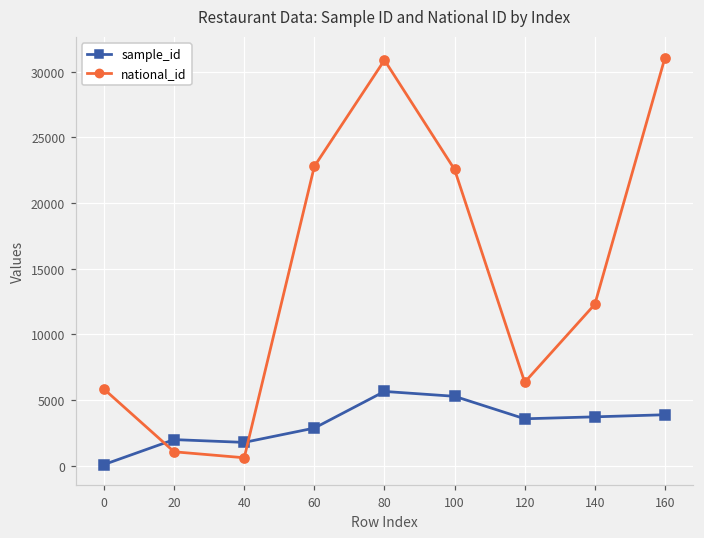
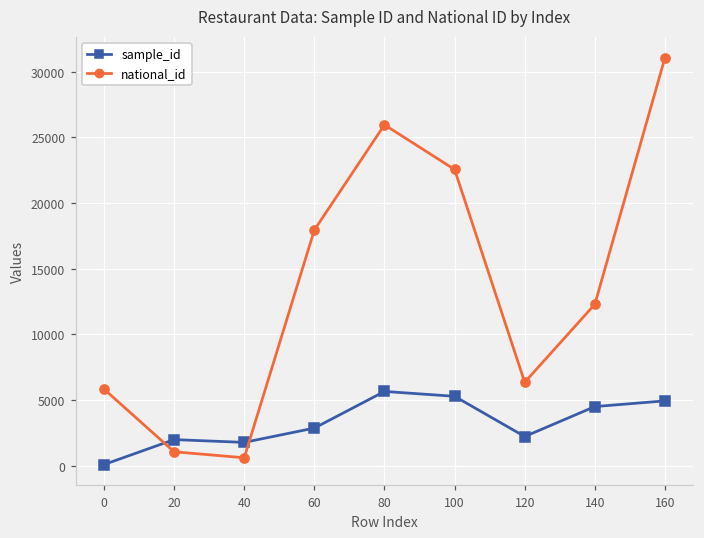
  {
    "sample_id": {
      "0": 100,
      "20": 2000,
      "40": 1800,
      "60": 2900,
      "80": 5700,
      "100": 5300,
-     "120": 3600,
-     "140": 3700,
-     "160": 3900
+     "120": 2200,
+     "140": 4500,
+     "160": 4900
    },
    "national_id": {
      "0": 5800,
      "20": 1100,
      "40": 600,
-     "60": 22800,
-     "80": 30900,
+     "60": 17900,
+     "80": 25900,
      "100": 22500,
      "120": 6400,
      "140": 12300,
      "160": 31100
    }
  }
